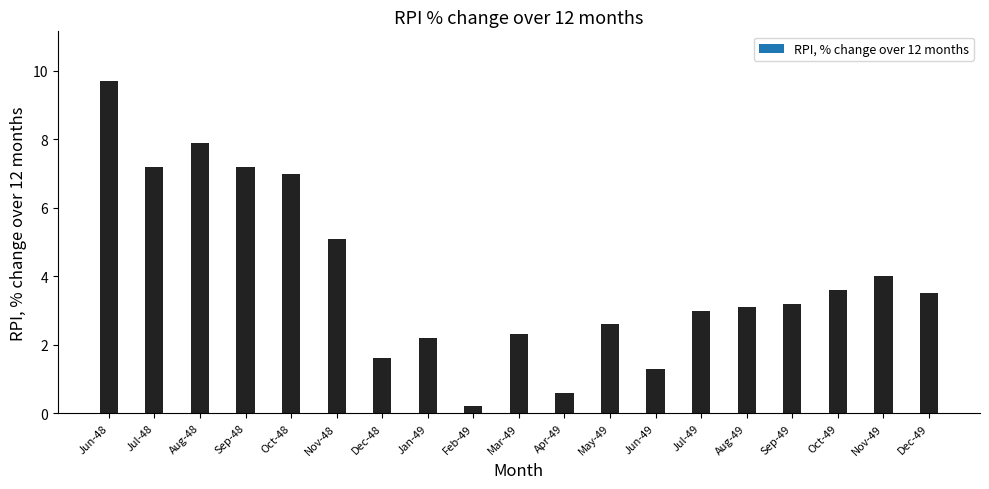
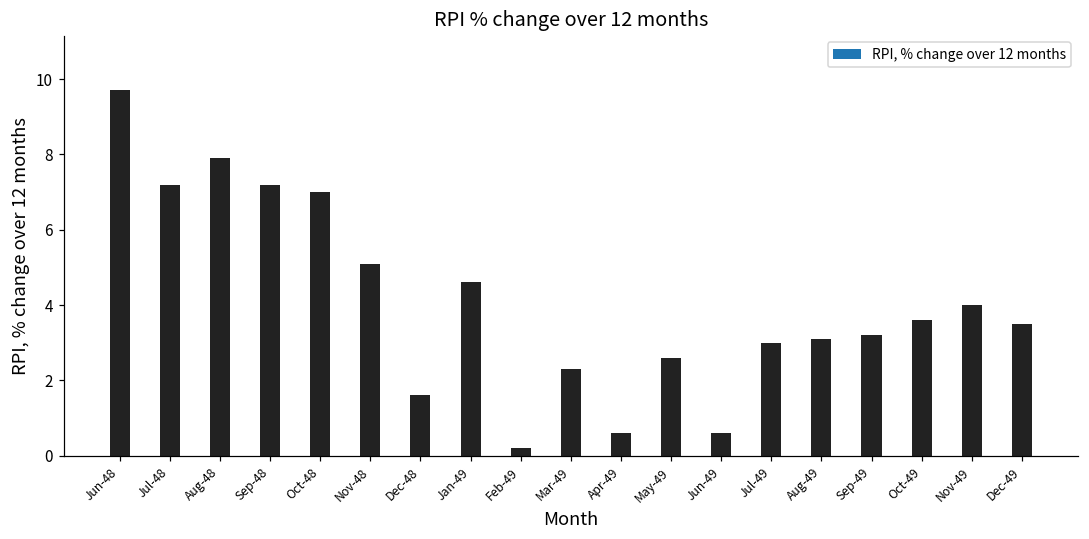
  {
    "Jun-48": 9.7,
    "Jul-48": 7.2,
    "Aug-48": 7.9,
    "Sep-48": 7.2,
    "Oct-48": 7.0,
    "Nov-48": 5.1,
    "Dec-48": 1.6,
-   "Jan-49": 2.2,
+   "Jan-49": 4.6,
    "Feb-49": 0.2,
    "Mar-49": 2.3,
    "Apr-49": 0.6,
    "May-49": 2.6,
-   "Jun-49": 1.3,
+   "Jun-49": 0.6,
    "Jul-49": 3.0,
    "Aug-49": 3.1,
    "Sep-49": 3.2,
    "Oct-49": 3.6,
    "Nov-49": 4.0,
    "Dec-49": 3.5
  }
